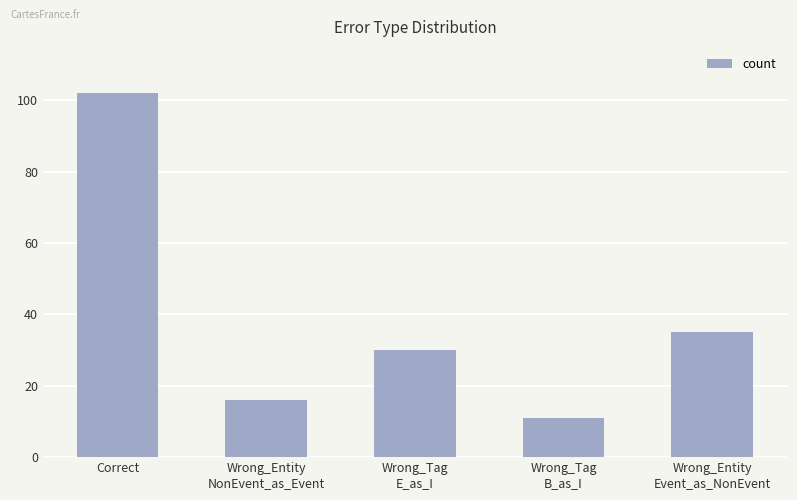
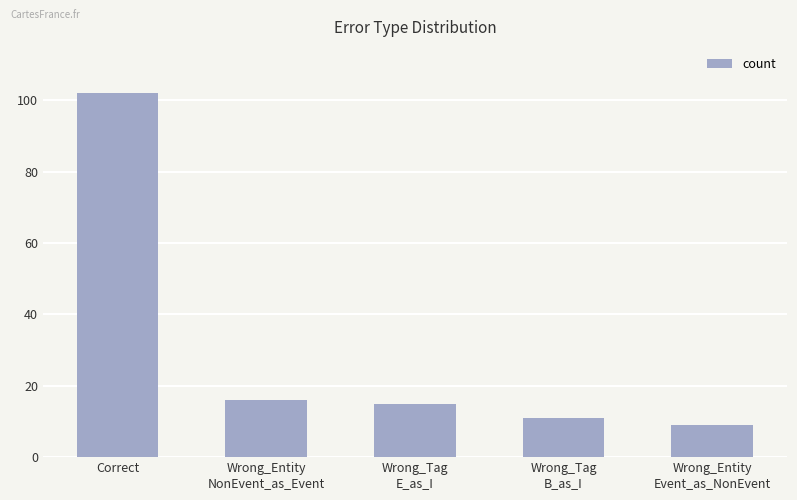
  {
    "Correct": 102,
    "Wrong_Entity NonEvent_as_Event": 16,
-   "Wrong_Tag E_as_I": 30,
+   "Wrong_Tag E_as_I": 15,
    "Wrong_Tag B_as_I": 11,
-   "Wrong_Entity Event_as_NonEvent": 35
+   "Wrong_Entity Event_as_NonEvent": 9
  }
